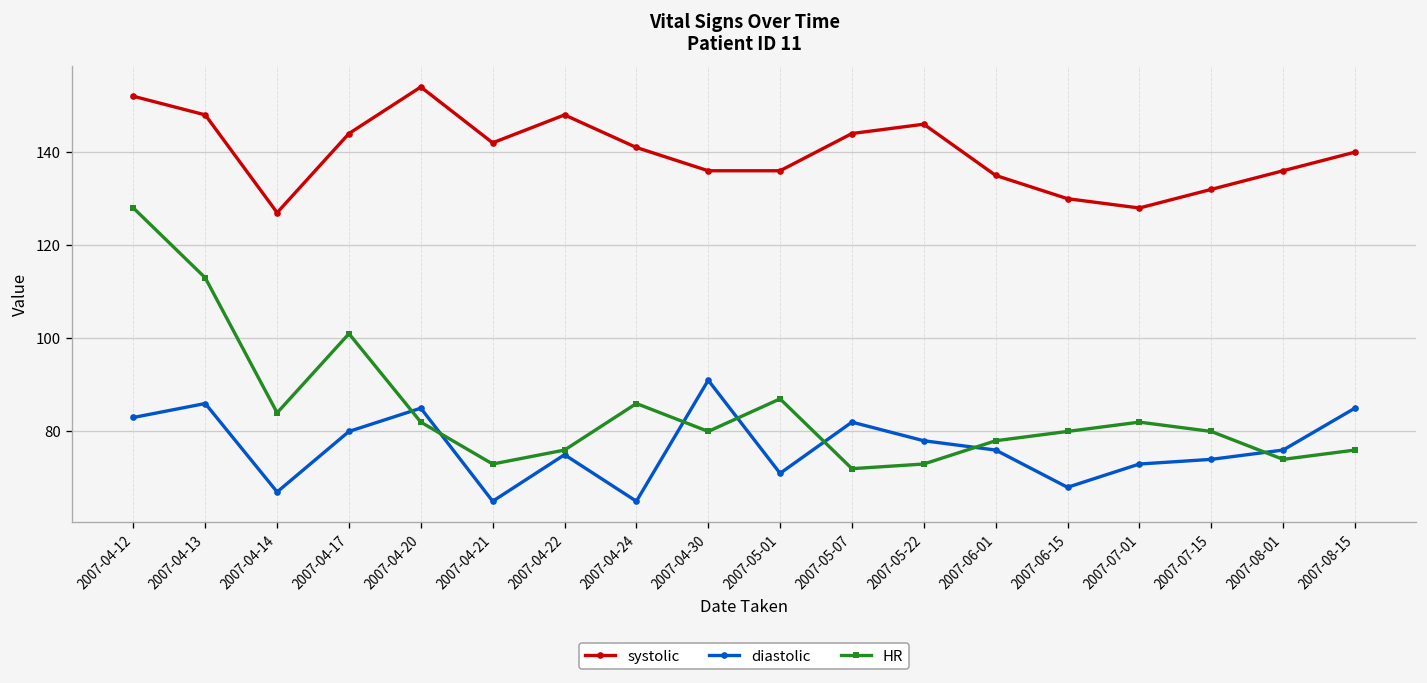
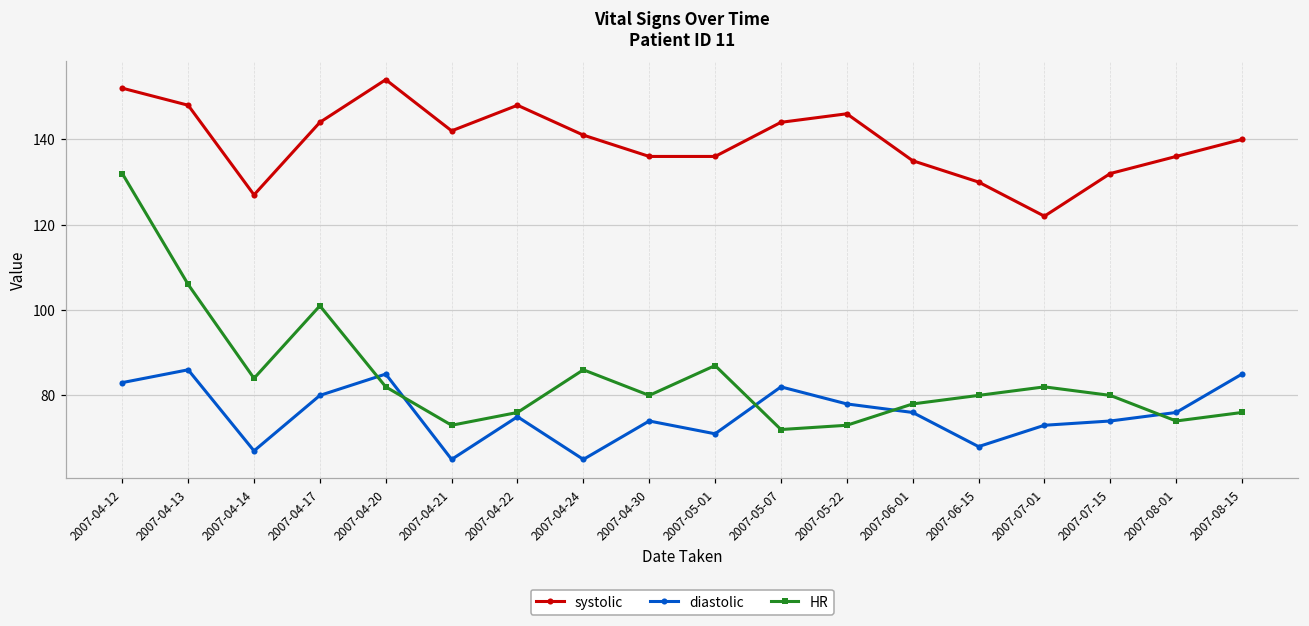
  {
    "systolic": {
      "2007-04-12": 152,
      "2007-04-13": 148,
      "2007-04-14": 127,
      "2007-04-17": 144,
      "2007-04-20": 154,
      "2007-04-21": 142,
      "2007-04-22": 148,
      "2007-04-24": 141,
      "2007-04-30": 136,
      "2007-05-01": 136,
      "2007-05-07": 144,
      "2007-05-22": 146,
      "2007-06-01": 135,
      "2007-06-15": 130,
-     "2007-07-01": 128,
+     "2007-07-01": 122,
      "2007-07-15": 132,
      "2007-08-01": 136,
      "2007-08-15": 140
    },
    "diastolic": {
      "2007-04-12": 83,
      "2007-04-13": 86,
      "2007-04-14": 67,
      "2007-04-17": 80,
      "2007-04-20": 85,
      "2007-04-21": 65,
      "2007-04-22": 75,
      "2007-04-24": 65,
-     "2007-04-30": 91,
+     "2007-04-30": 74,
      "2007-05-01": 71,
      "2007-05-07": 82,
      "2007-05-22": 78,
      "2007-06-01": 76,
      "2007-06-15": 68,
      "2007-07-01": 73,
      "2007-07-15": 74,
      "2007-08-01": 76,
      "2007-08-15": 85
    },
    "HR": {
-     "2007-04-12": 128,
-     "2007-04-13": 113,
+     "2007-04-12": 132,
+     "2007-04-13": 106,
      "2007-04-14": 84,
      "2007-04-17": 101,
      "2007-04-20": 82,
      "2007-04-21": 73,
      "2007-04-22": 76,
      "2007-04-24": 86,
      "2007-04-30": 80,
      "2007-05-01": 87,
      "2007-05-07": 72,
      "2007-05-22": 73,
      "2007-06-01": 78,
      "2007-06-15": 80,
      "2007-07-01": 82,
      "2007-07-15": 80,
      "2007-08-01": 74,
      "2007-08-15": 76
    }
  }
